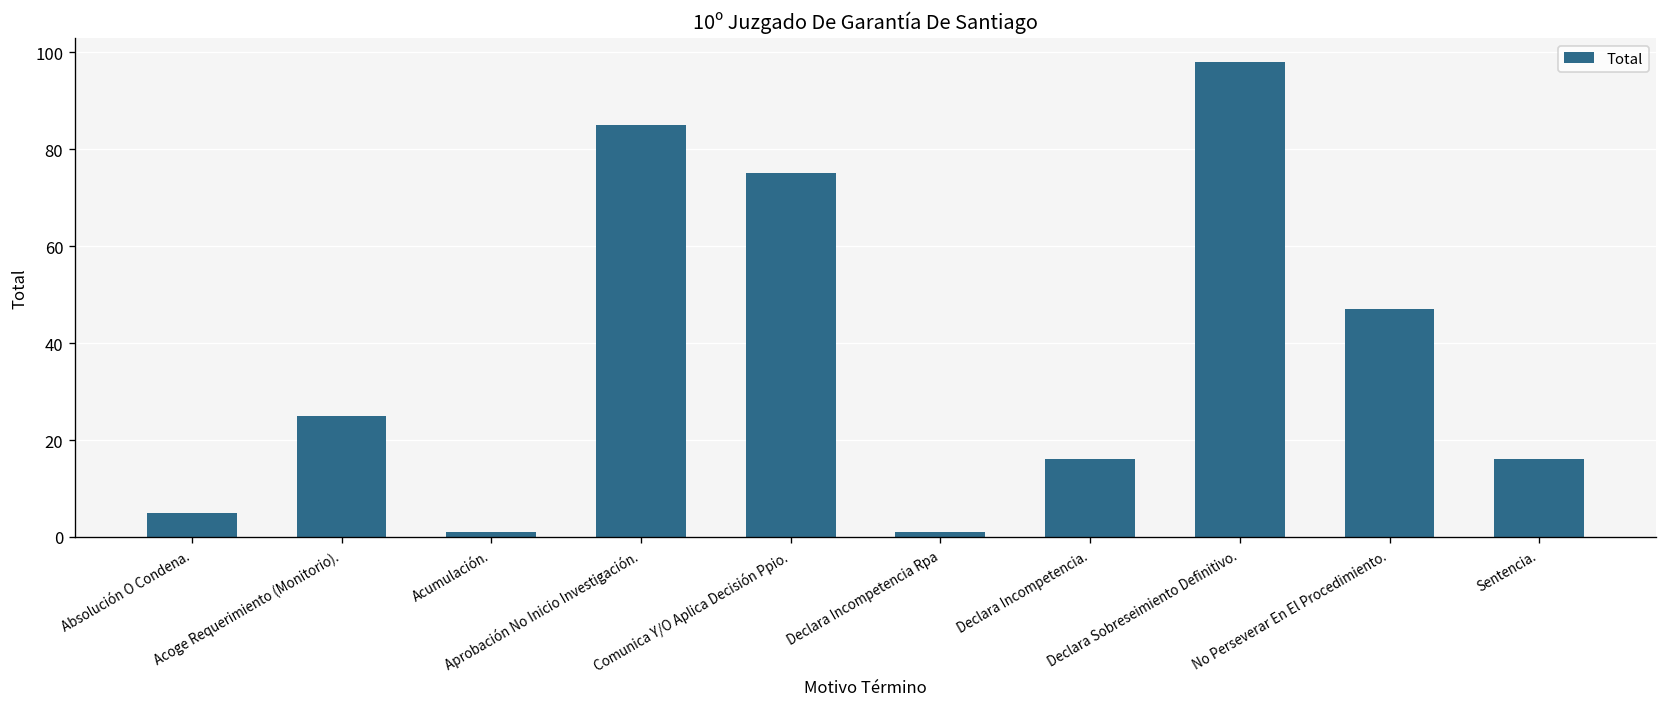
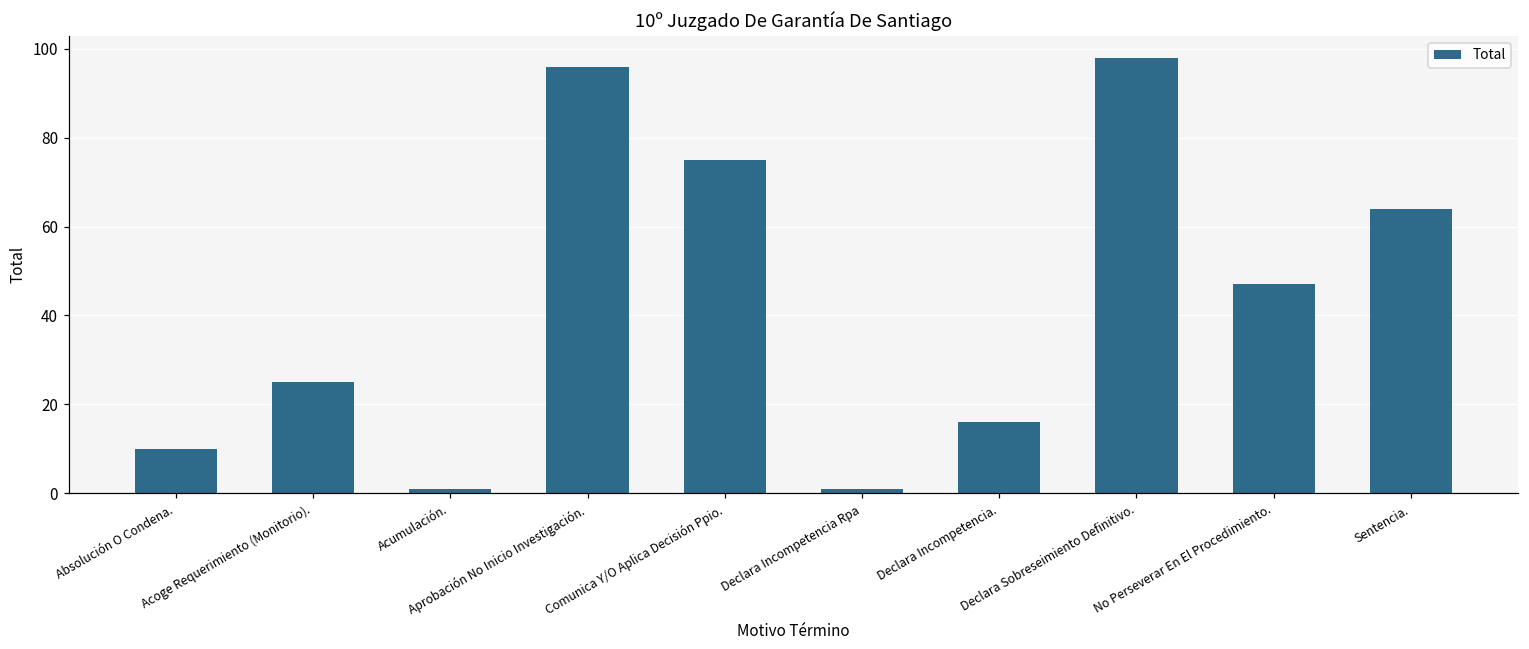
  {
-   "Absolución O Condena.": 5,
+   "Absolución O Condena.": 10,
    "Acoge Requerimiento (Monitorio).": 25,
    "Acumulación.": 1,
-   "Aprobación No Inicio Investigación.": 85,
+   "Aprobación No Inicio Investigación.": 96,
    "Comunica Y/O Aplica Decisión Ppio.": 75,
    "Declara Incompetencia Rpa": 1,
    "Declara Incompetencia.": 16,
    "Declara Sobreseimiento Definitivo.": 98,
    "No Perseverar En El Procedimiento.": 47,
-   "Sentencia.": 16
+   "Sentencia.": 64
  }
